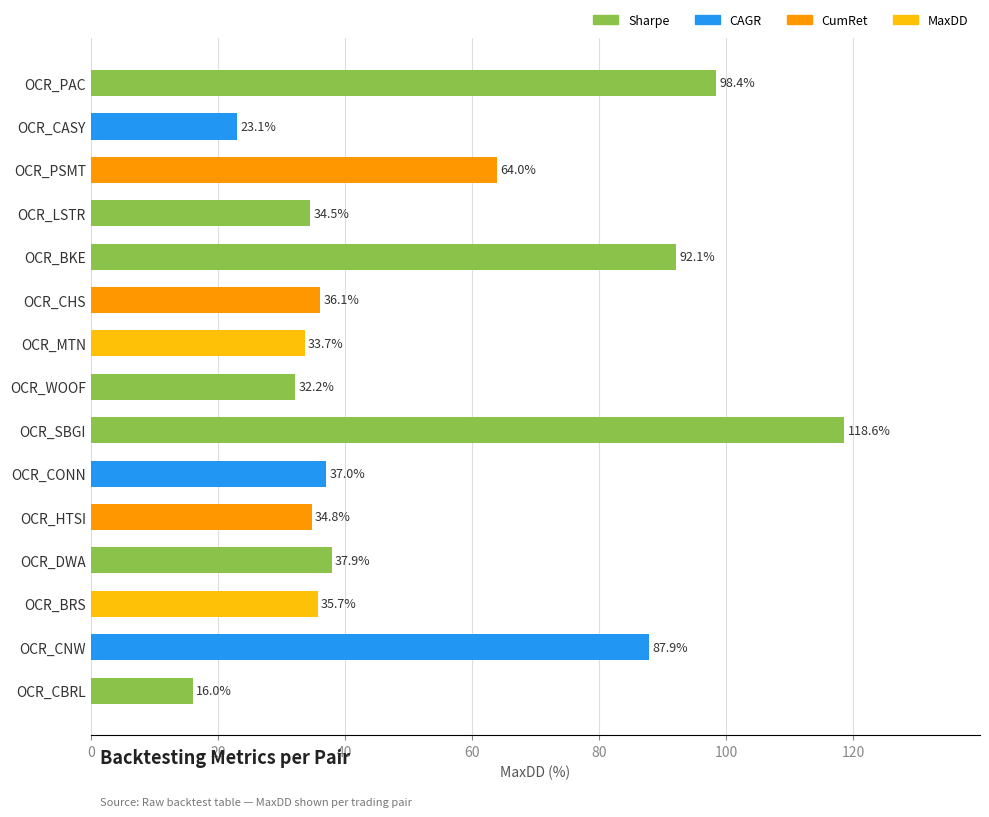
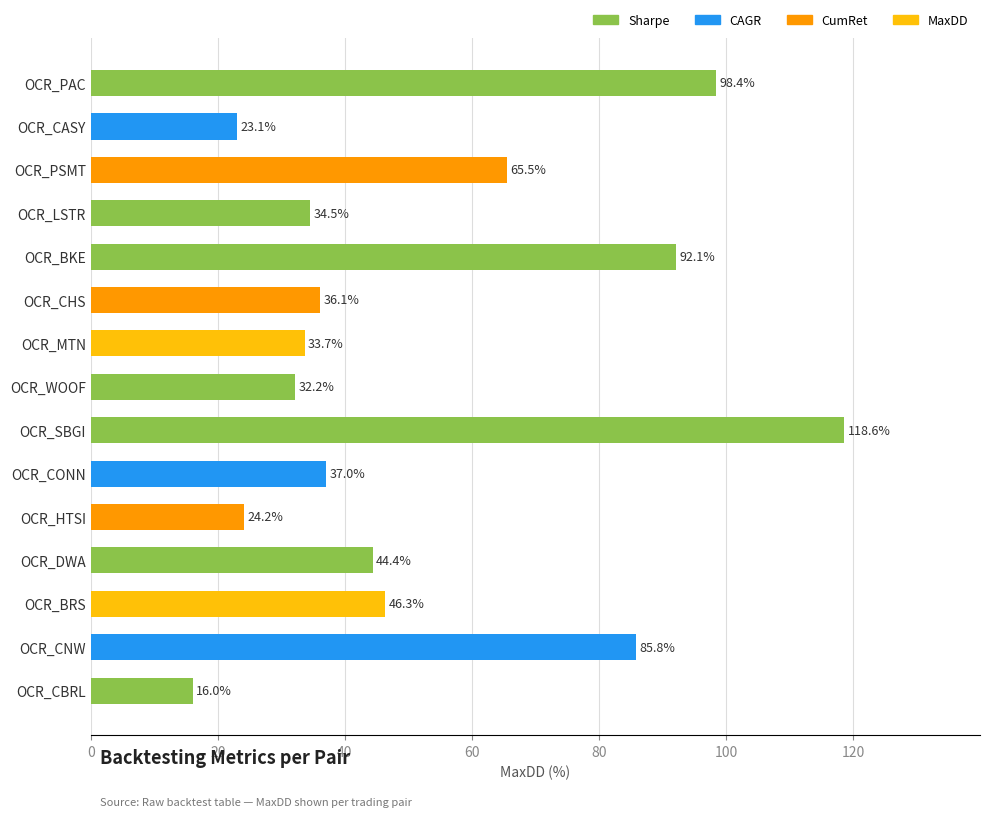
  {
    "OCR_PAC": "98.4%",
    "OCR_CASY": "23.1%",
-   "OCR_PSMT": "64.0%",
+   "OCR_PSMT": "65.5%",
    "OCR_LSTR": "34.5%",
    "OCR_BKE": "92.1%",
    "OCR_CHS": "36.1%",
    "OCR_MTN": "33.7%",
    "OCR_WOOF": "32.2%",
    "OCR_SBGI": "118.6%",
    "OCR_CONN": "37.0%",
-   "OCR_HTSI": "34.8%",
-   "OCR_DWA": "37.9%",
-   "OCR_BRS": "35.7%",
-   "OCR_CNW": "87.9%",
+   "OCR_HTSI": "24.2%",
+   "OCR_DWA": "44.4%",
+   "OCR_BRS": "46.3%",
+   "OCR_CNW": "85.8%",
    "OCR_CBRL": "16.0%"
  }
